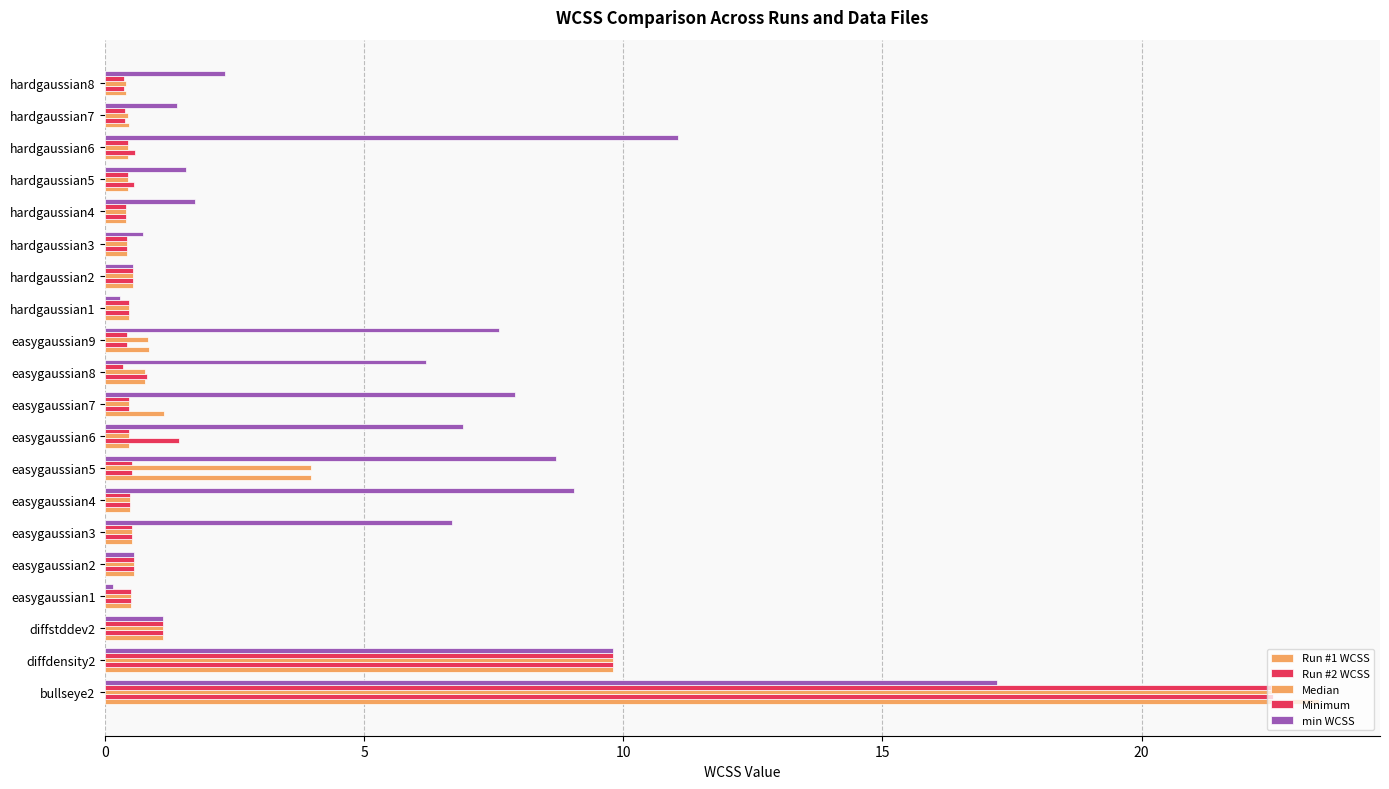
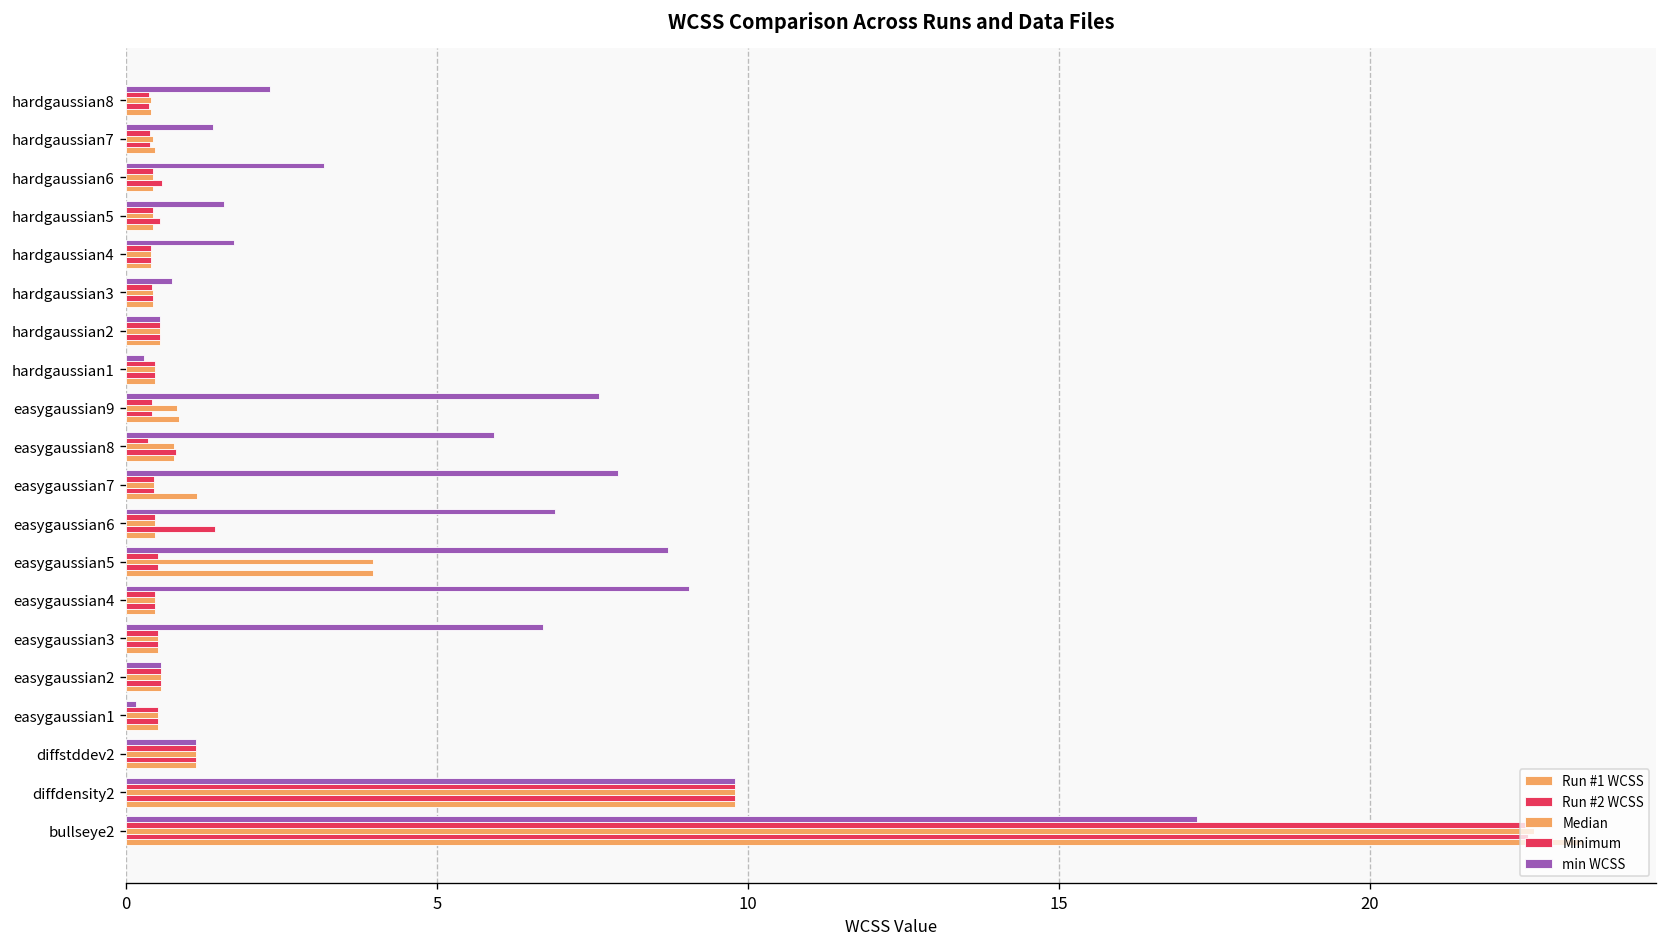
  {
    "min WCSS": {
      "hardgaussian8": 2.3,
      "hardgaussian7": 1.4,
-     "hardgaussian6": 11.0,
+     "hardgaussian6": 3.2,
      "hardgaussian5": 1.6,
      "hardgaussian4": 1.7,
      "hardgaussian3": 0.7,
      "hardgaussian2": 0.5,
      "hardgaussian1": 0.3,
      "easygaussian9": 7.6,
-     "easygaussian8": 6.2,
+     "easygaussian8": 5.9,
      "easygaussian7": 7.9,
      "easygaussian6": 6.9,
      "easygaussian5": 8.7,
      "easygaussian4": 9.0,
      "easygaussian3": 6.7,
      "easygaussian2": 0.6,
      "easygaussian1": 0.2,
      "diffstddev2": 1.1,
      "diffdensity2": 9.8,
      "bullseye2": 17.2
    }
  }
